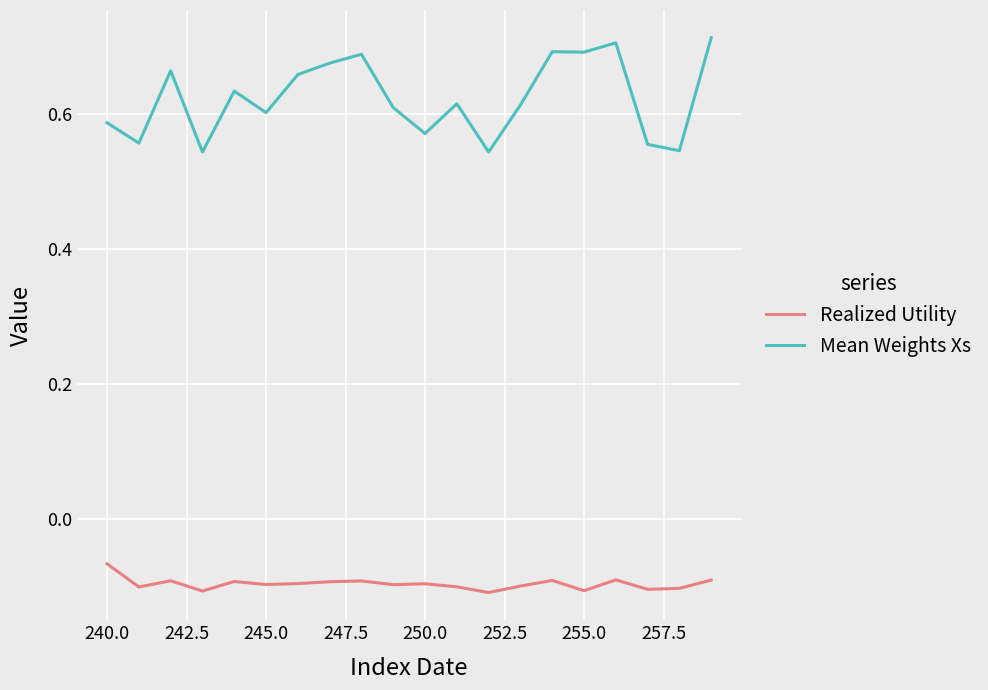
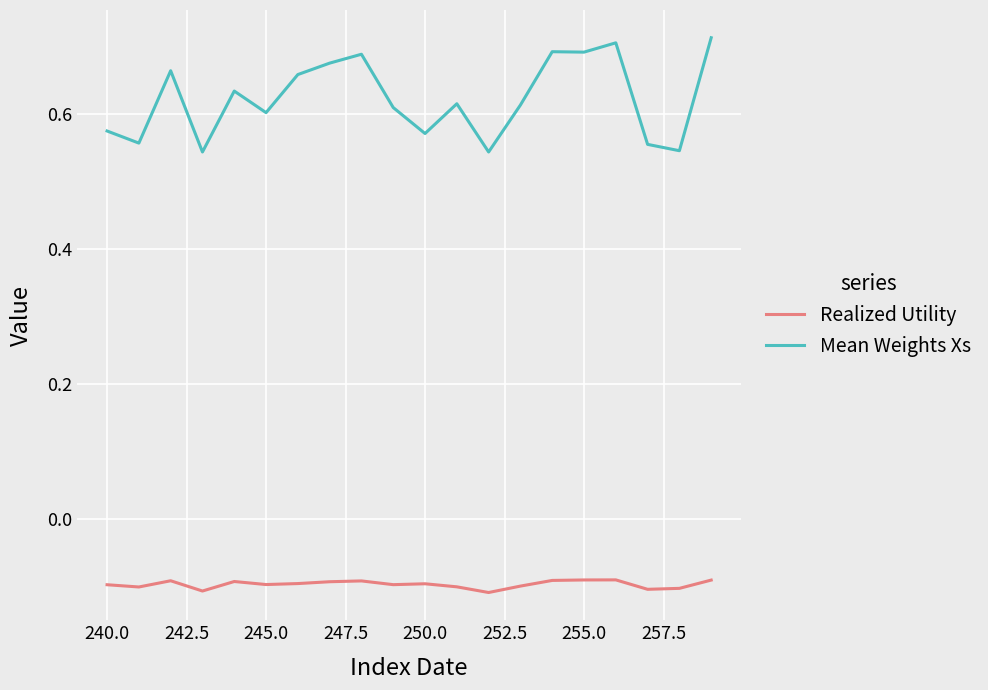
  {
    "Realized Utility": {
-     "240.0": -0.07,
+     "240.0": -0.10,
      "245.0": -0.10,
      "250.0": -0.10,
-     "255.0": -0.11
+     "255.0": -0.09
    },
    "Mean Weights Xs": {
-     "240.0": 0.59,
+     "240.0": 0.58,
      "245.0": 0.60,
      "250.0": 0.57,
      "255.0": 0.69
    }
  }
